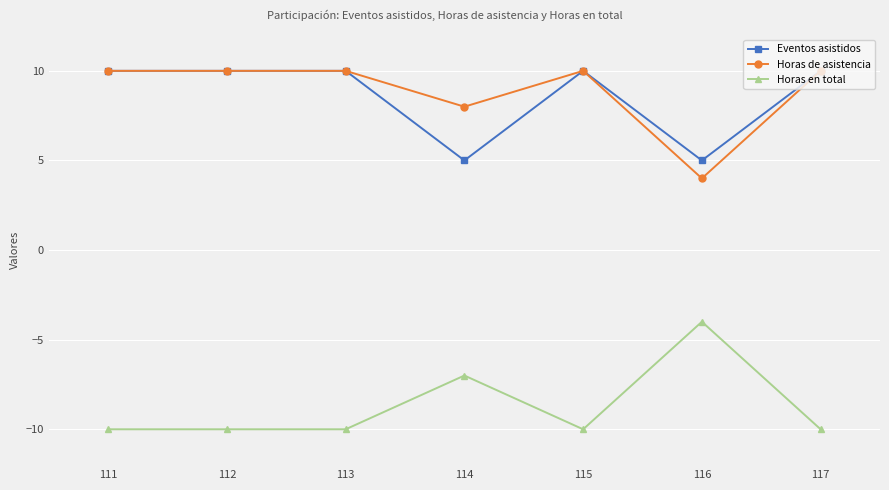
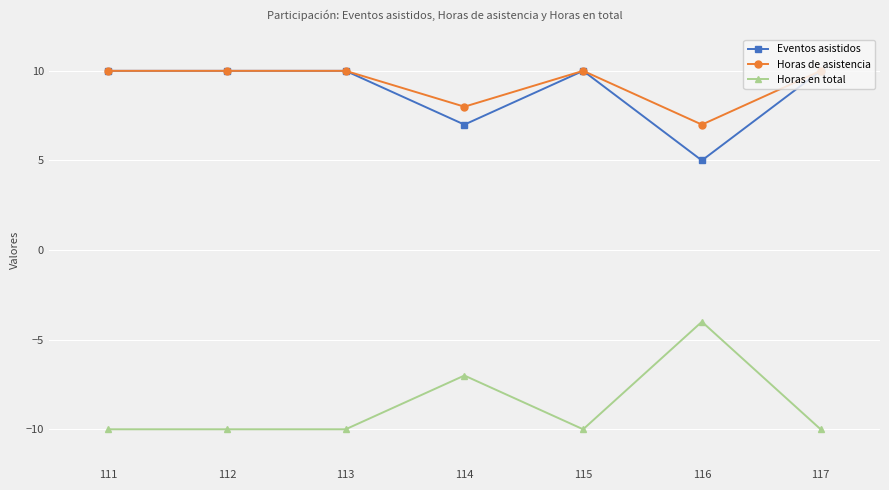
  {
    "Eventos asistidos": {
-     "114": 5,
+     "114": 7,
      "116": 5
    },
    "Horas de asistencia": {
      "114": 8,
-     "116": 4
+     "116": 7
    },
    "Horas en total": {
      "111": -10,
      "112": -10,
      "113": -10,
      "114": -7,
      "115": -10,
      "116": -4,
      "117": -10
    }
  }
